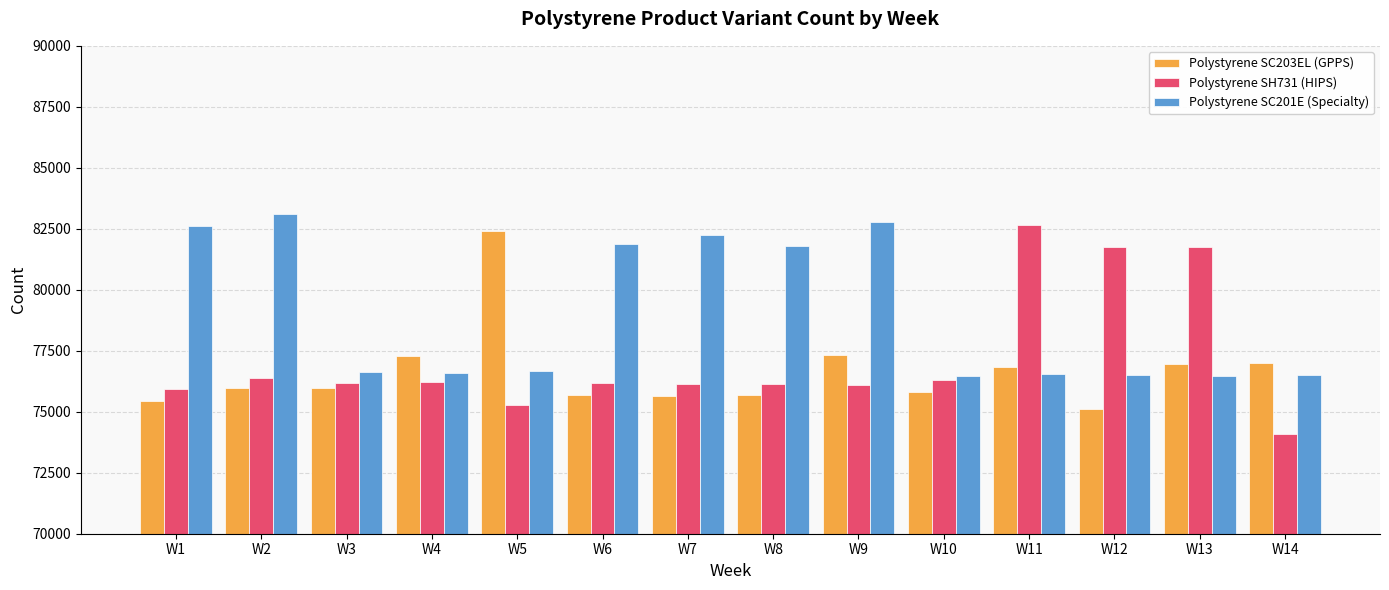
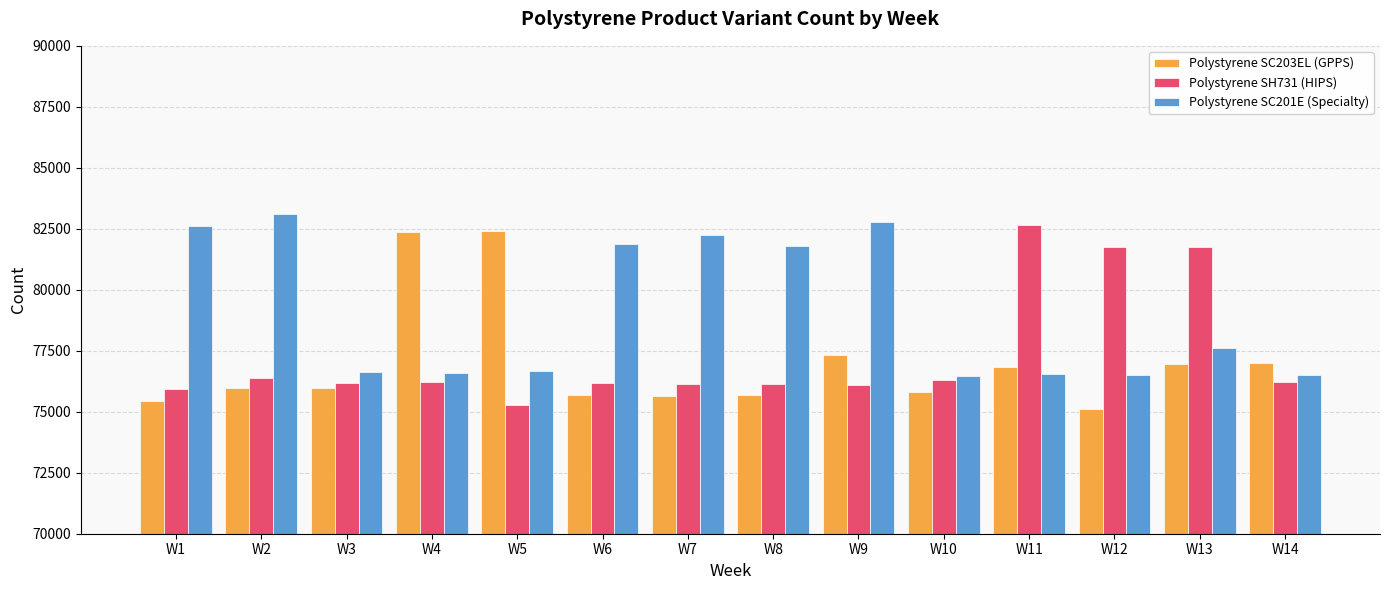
  {
    "Polystyrene SC203EL (GPPS)": {
      "W1": 75500,
      "W2": 76000,
      "W3": 76000,
-     "W4": 77300,
+     "W4": 82400,
      "W5": 82400,
      "W6": 75700,
      "W7": 75700,
      "W8": 75700,
      "W9": 77300,
      "W10": 75800,
      "W11": 76800,
      "W12": 75100,
      "W13": 77000,
      "W14": 77000
    },
    "Polystyrene SH731 (HIPS)": {
      "W1": 75900,
      "W2": 76400,
      "W3": 76200,
      "W4": 76200,
      "W5": 75300,
      "W6": 76200,
      "W7": 76100,
      "W8": 76100,
      "W9": 76100,
      "W10": 76300,
      "W11": 82700,
      "W12": 81800,
      "W13": 81800,
-     "W14": 74100
+     "W14": 76200
    },
    "Polystyrene SC201E (Specialty)": {
      "W1": 82600,
      "W2": 83100,
      "W3": 76600,
      "W4": 76600,
      "W5": 76700,
      "W6": 81900,
      "W7": 82200,
      "W8": 81800,
      "W9": 82800,
      "W10": 76500,
      "W11": 76500,
      "W12": 76500,
-     "W13": 76500,
+     "W13": 77600,
      "W14": 76500
    }
  }
